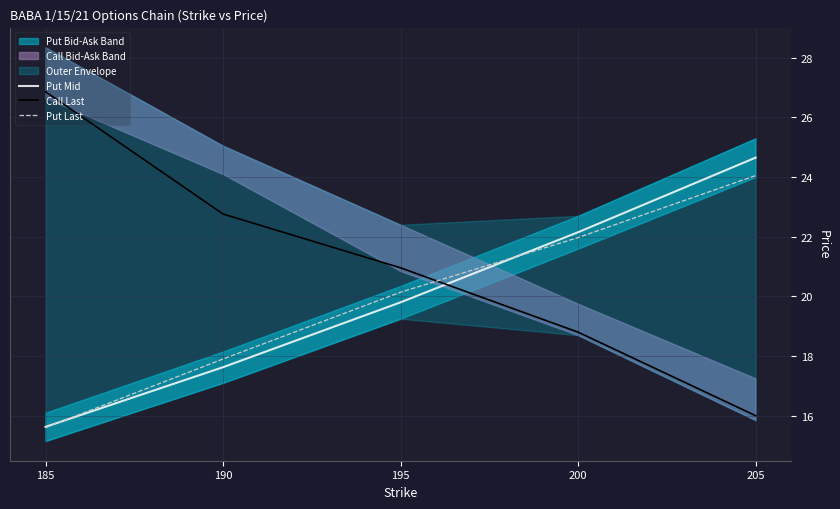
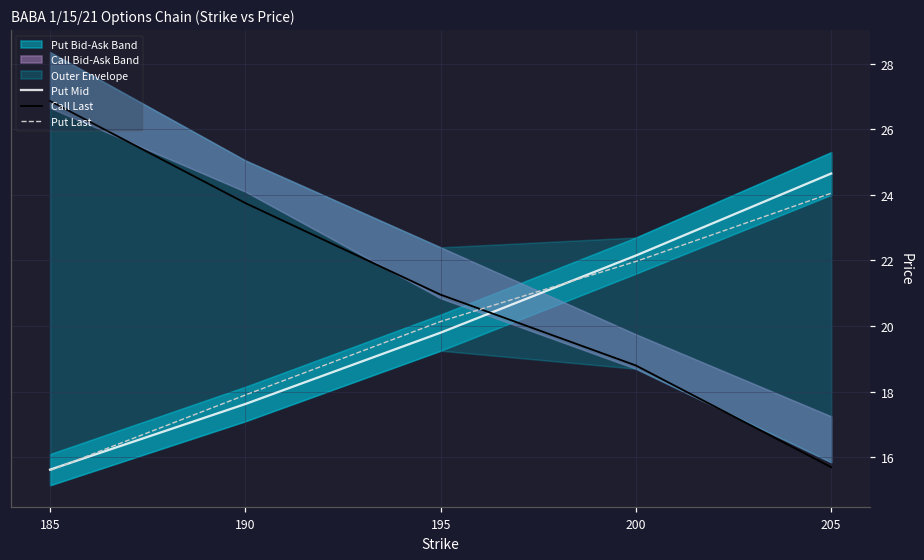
  {
    "Call Last": {
-     "190": 22.8,
+     "190": 23.8,
      "195": 21.0,
      "200": 18.8,
-     "205": 16.0
+     "205": 15.7
    }
  }
